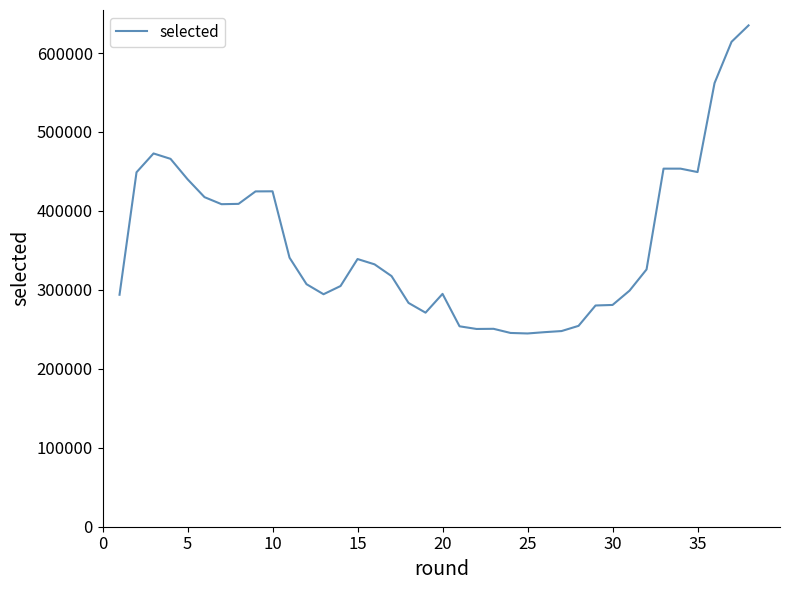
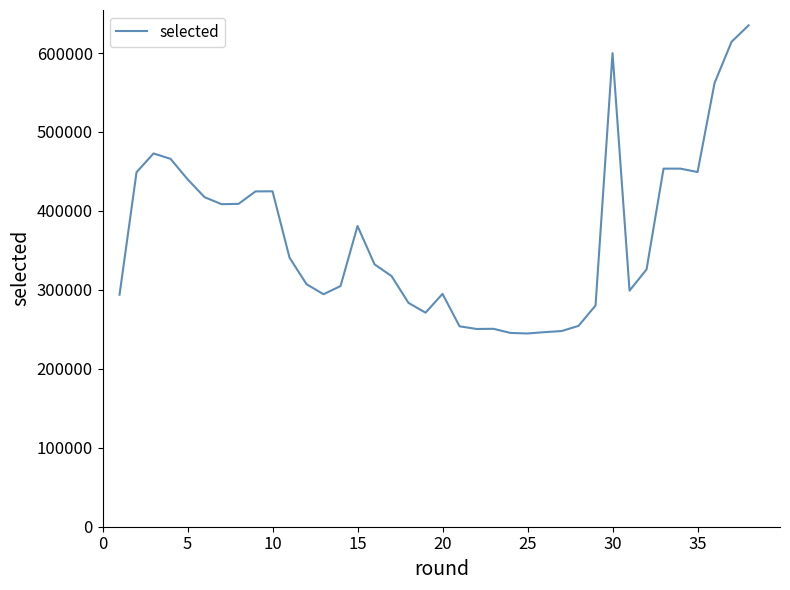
  {
    "5": 440000,
    "10": 420000,
-   "15": 340000,
+   "15": 380000,
    "20": 290000,
    "25": 240000,
-   "30": 280000,
+   "30": 600000,
    "35": 450000
  }
